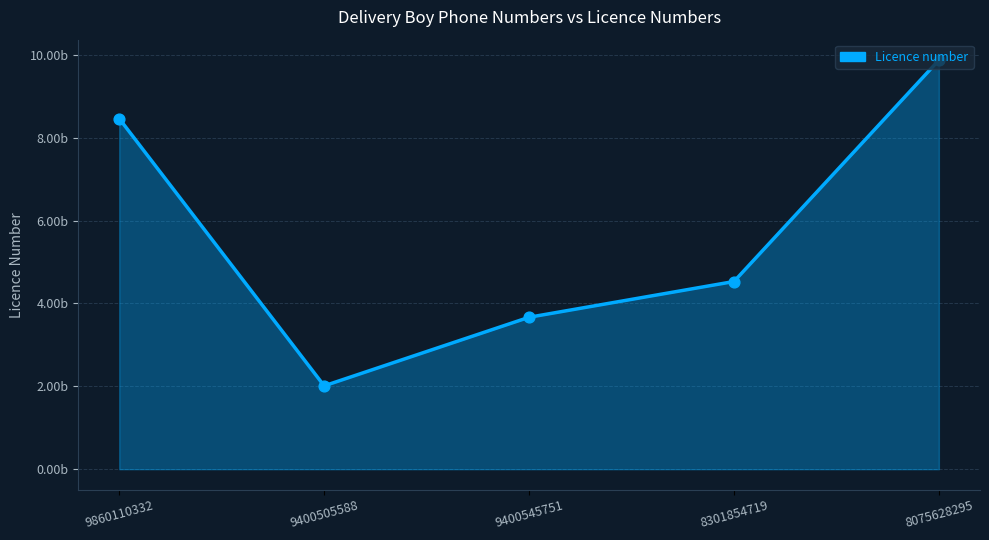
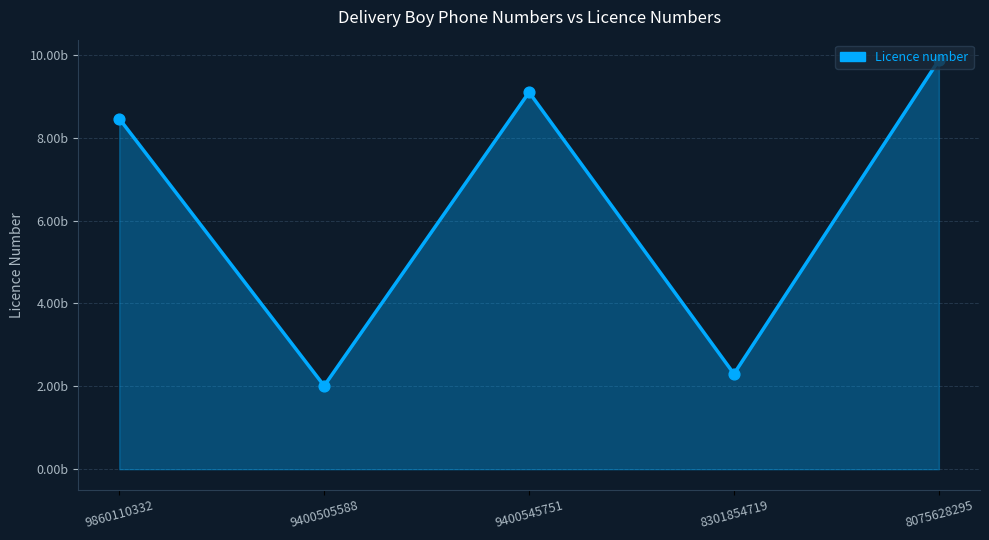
  {
    "9860110332": "8.5b",
    "9400505588": "2.0b",
-   "9400545751": "3.7b",
-   "8301854719": "4.5b"
+   "9400545751": "9.1b",
+   "8301854719": "2.3b"
  }
